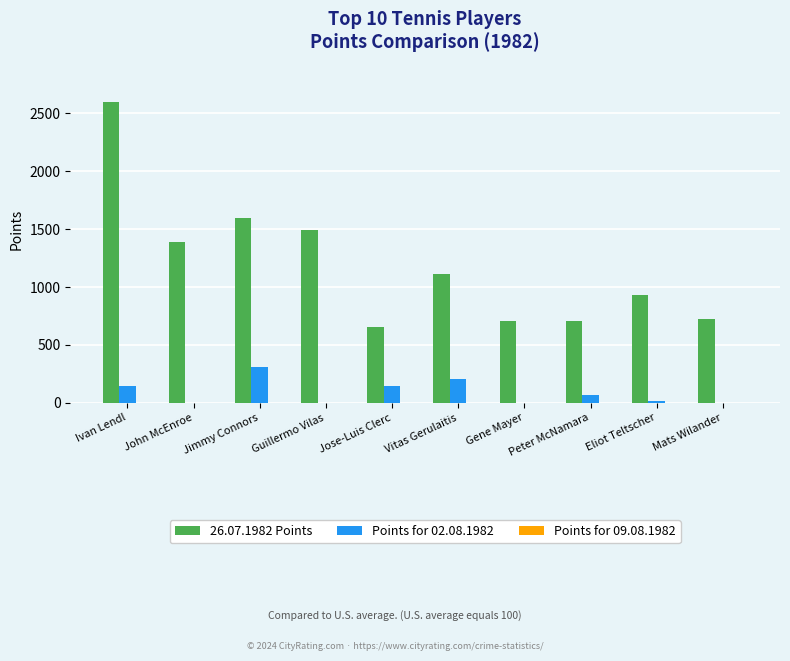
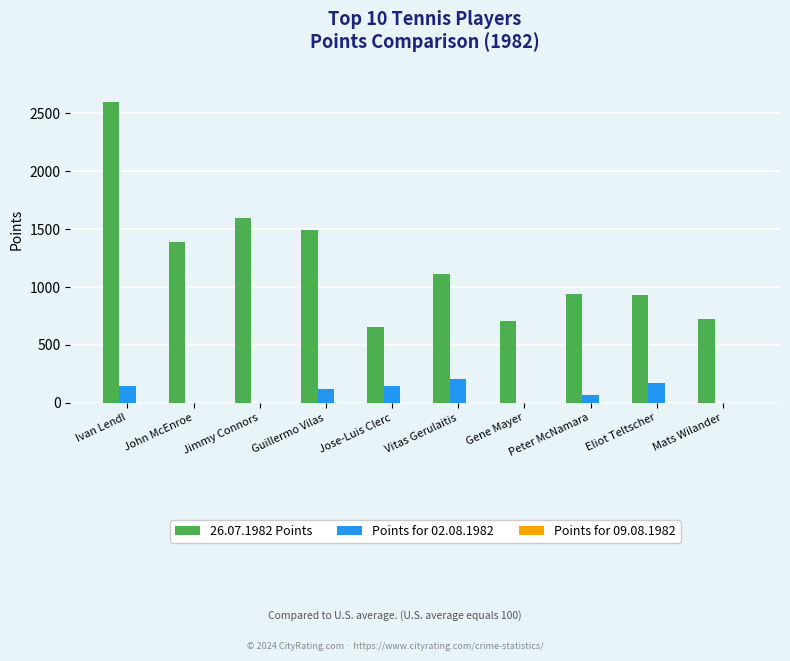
  {
    "26.07.1982 Points": {
      "Ivan Lendl": 2600,
      "John McEnroe": 1390,
      "Jimmy Connors": 1600,
      "Guillermo Vilas": 1500,
      "Jose-Luis Clerc": 660,
      "Vitas Gerulaitis": 1110,
      "Gene Mayer": 710,
-     "Peter McNamara": 710,
+     "Peter McNamara": 940,
      "Eliot Teltscher": 940,
      "Mats Wilander": 730
    },
    "Points for 02.08.1982": {
      "Ivan Lendl": 150,
      "John McEnroe": 0,
-     "Jimmy Connors": 310,
-     "Guillermo Vilas": 0,
+     "Jimmy Connors": 0,
+     "Guillermo Vilas": 120,
      "Jose-Luis Clerc": 150,
      "Vitas Gerulaitis": 210,
      "Gene Mayer": 0,
      "Peter McNamara": 70,
-     "Eliot Teltscher": 20,
+     "Eliot Teltscher": 170,
      "Mats Wilander": 0
    },
    "Points for 09.08.1982": {
      "Ivan Lendl": 0,
      "John McEnroe": 0,
      "Jimmy Connors": 0,
      "Guillermo Vilas": 0,
      "Jose-Luis Clerc": 0,
      "Vitas Gerulaitis": 0,
      "Gene Mayer": 0,
      "Peter McNamara": 0,
      "Eliot Teltscher": 0,
      "Mats Wilander": 0
    }
  }
